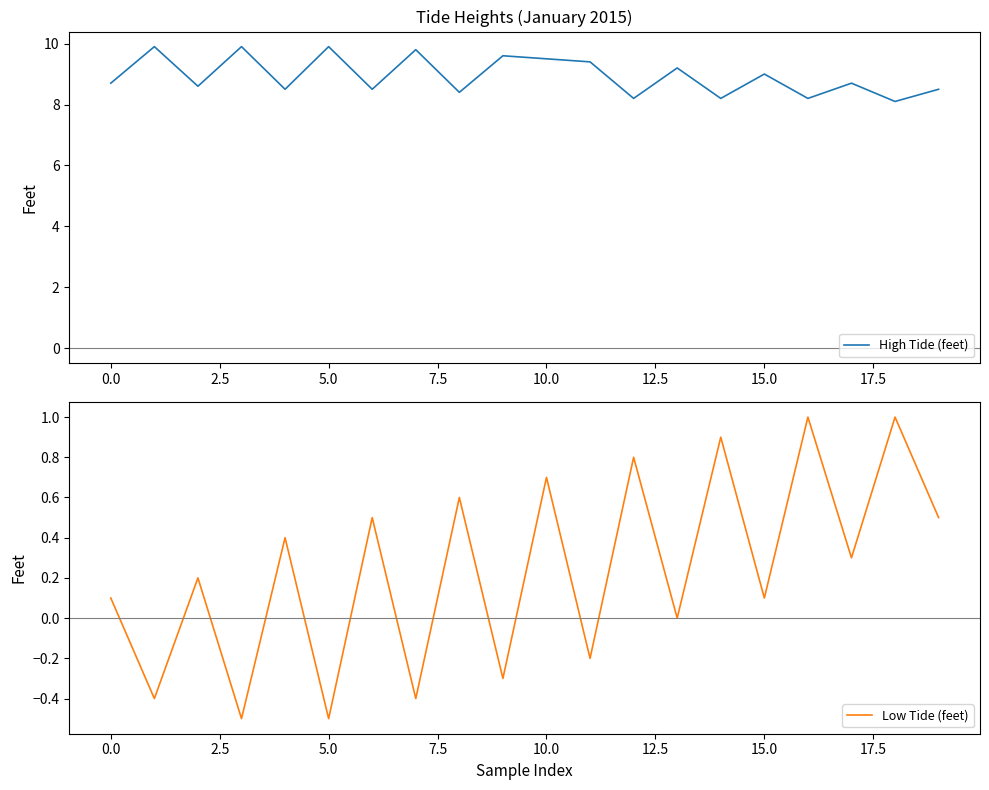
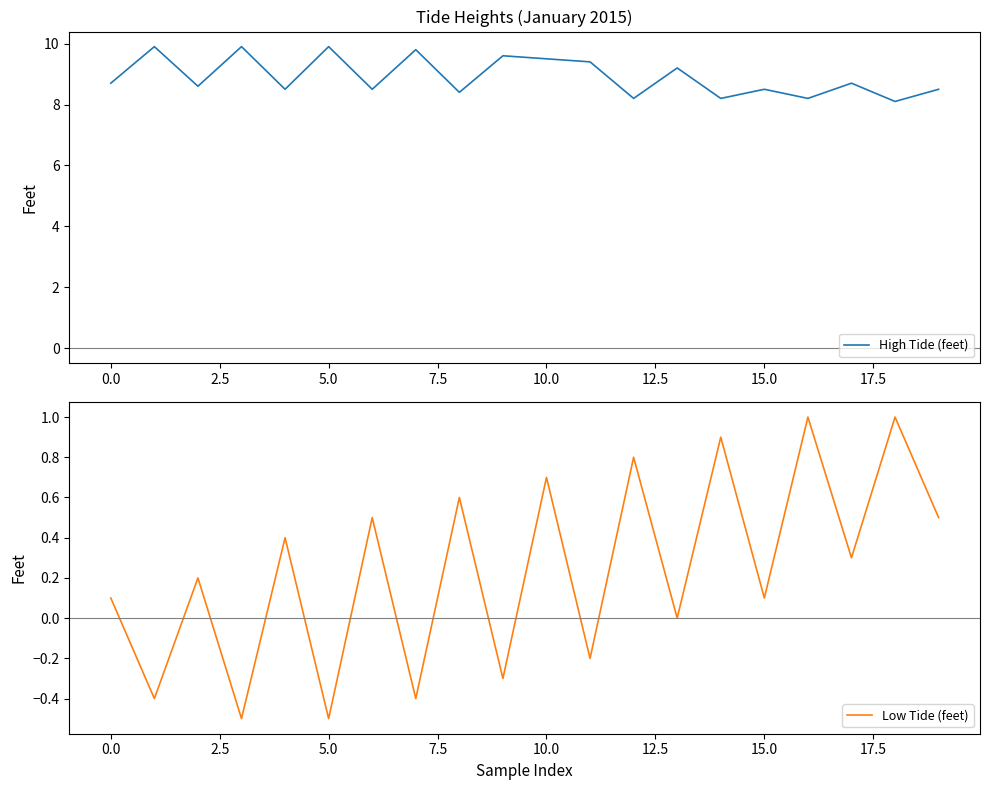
  {
    "Tide Heights (January 2015)": {
      "0.0": 8.7,
      "5.0": 9.9,
      "10.0": 9.5,
-     "15.0": 9.0
+     "15.0": 8.5
    }
  }
